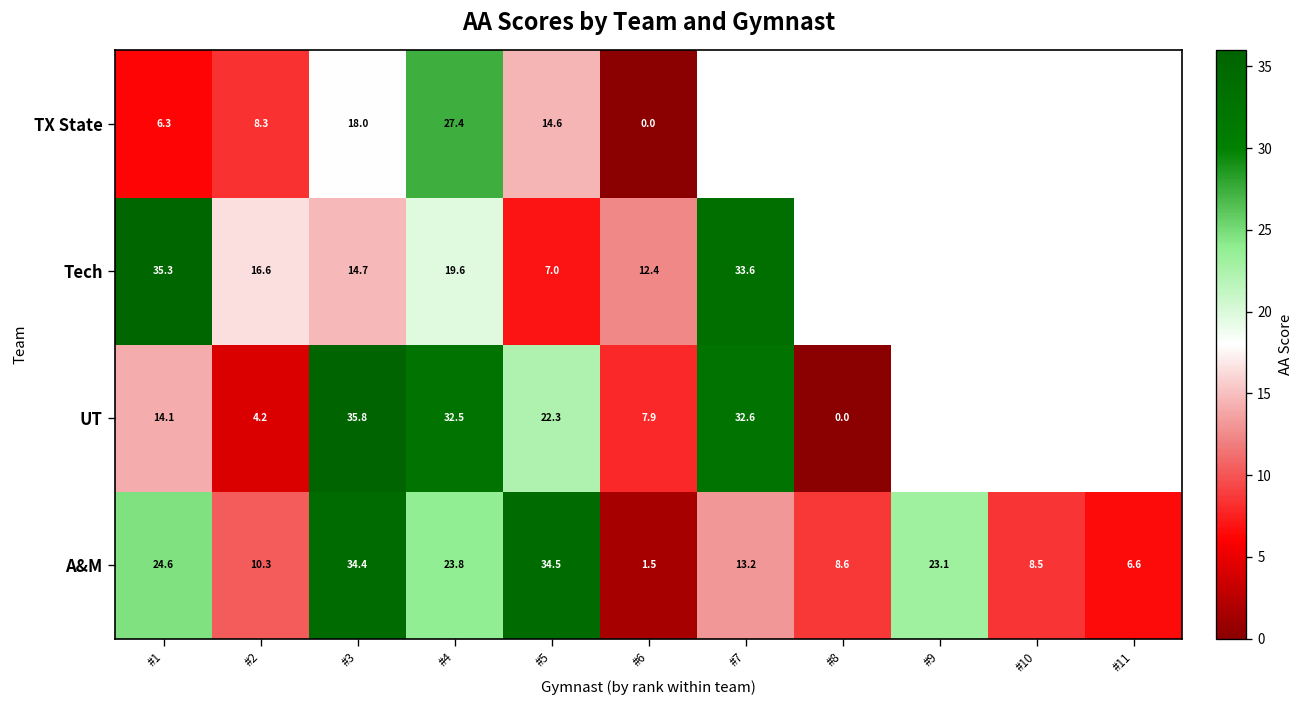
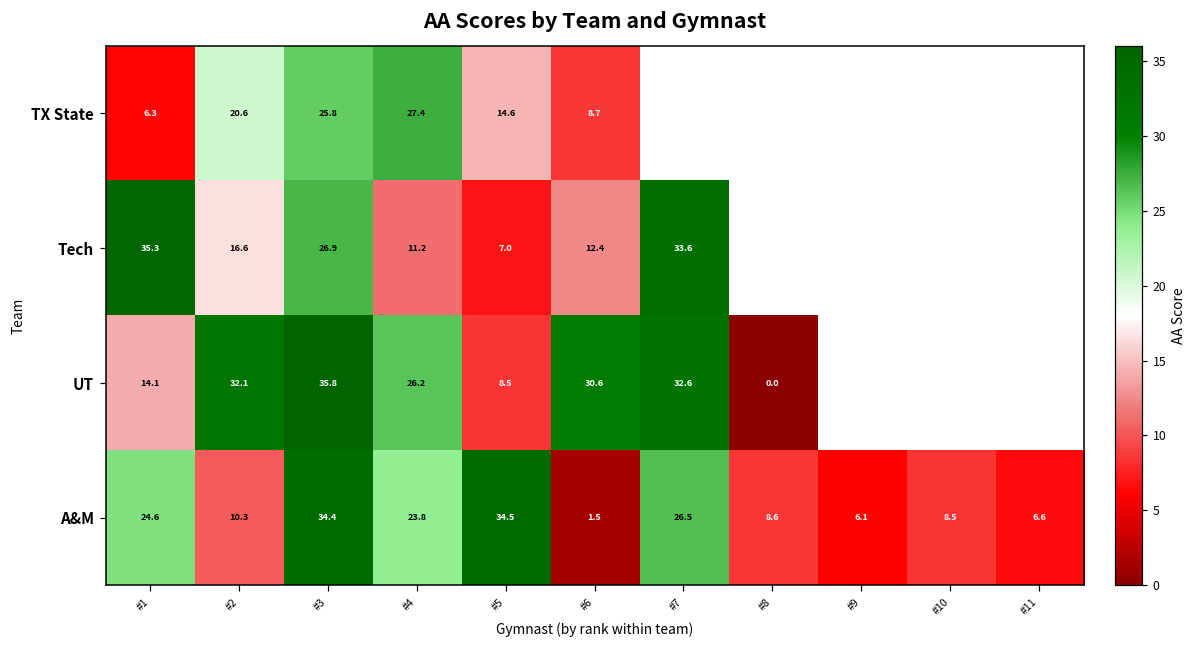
  {
    "TX State": {
      "#1": 6.3,
-     "#2": 8.3,
-     "#3": 18.0,
+     "#2": 20.6,
+     "#3": 25.8,
      "#4": 27.4,
      "#5": 14.6,
-     "#6": 0.0
+     "#6": 8.7
    },
    "Tech": {
      "#1": 35.3,
      "#2": 16.6,
-     "#3": 14.7,
-     "#4": 19.6,
+     "#3": 26.9,
+     "#4": 11.2,
      "#5": 7.0,
      "#6": 12.4,
      "#7": 33.6
    },
    "UT": {
      "#1": 14.1,
-     "#2": 4.2,
+     "#2": 32.1,
      "#3": 35.8,
-     "#4": 32.5,
-     "#5": 22.3,
-     "#6": 7.9,
+     "#4": 26.2,
+     "#5": 8.5,
+     "#6": 30.6,
      "#7": 32.6,
      "#8": 0.0
    },
    "A&M": {
      "#1": 24.6,
      "#2": 10.3,
      "#3": 34.4,
      "#4": 23.8,
      "#5": 34.5,
      "#6": 1.5,
-     "#7": 13.2,
+     "#7": 26.5,
      "#8": 8.6,
-     "#9": 23.1,
+     "#9": 6.1,
      "#10": 8.5,
      "#11": 6.6
    }
  }
